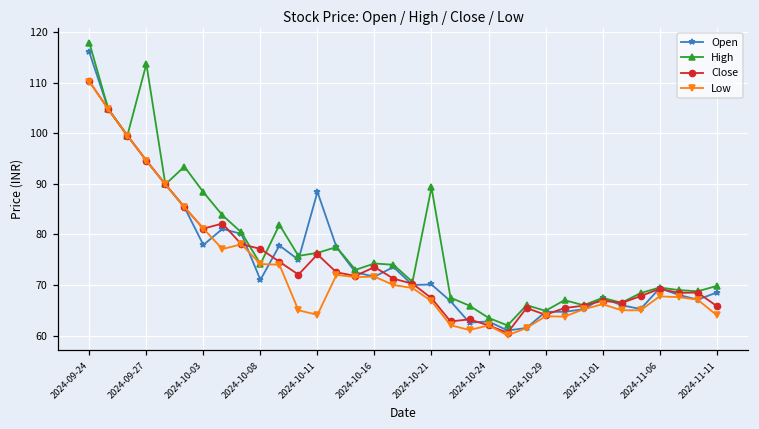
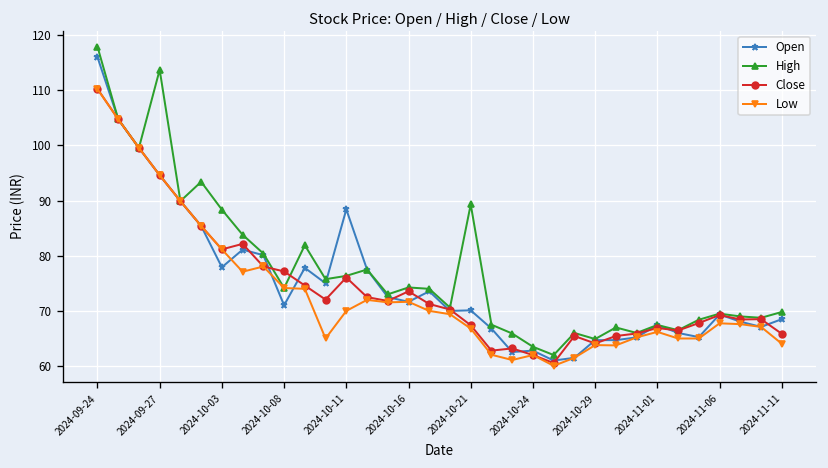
  {
    "Open": {
      "2024-09-24": 116,
      "2024-10-03": 78,
      "2024-10-08": 71,
      "2024-10-11": 88,
      "2024-10-21": 70,
      "2024-10-24": 63,
      "2024-11-11": 69
    },
    "High": {
      "2024-09-24": 118,
      "2024-09-27": 114,
      "2024-10-03": 88,
      "2024-10-16": 74,
      "2024-10-21": 89,
      "2024-10-24": 64,
      "2024-11-11": 70
    },
    "Close": {
      "2024-10-08": 77,
      "2024-10-16": 74,
      "2024-10-21": 67,
      "2024-11-11": 66
    },
    "Low": {
-     "2024-10-11": 64,
+     "2024-10-11": 70,
      "2024-10-21": 67,
      "2024-11-01": 66,
      "2024-11-06": 68,
      "2024-11-11": 64
    }
  }
